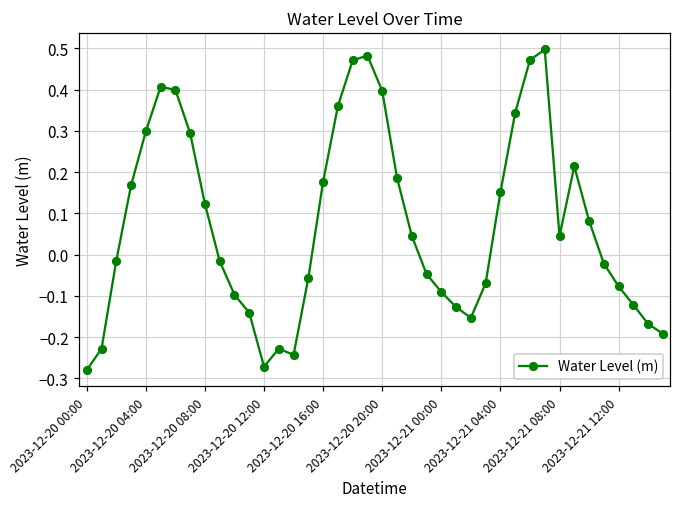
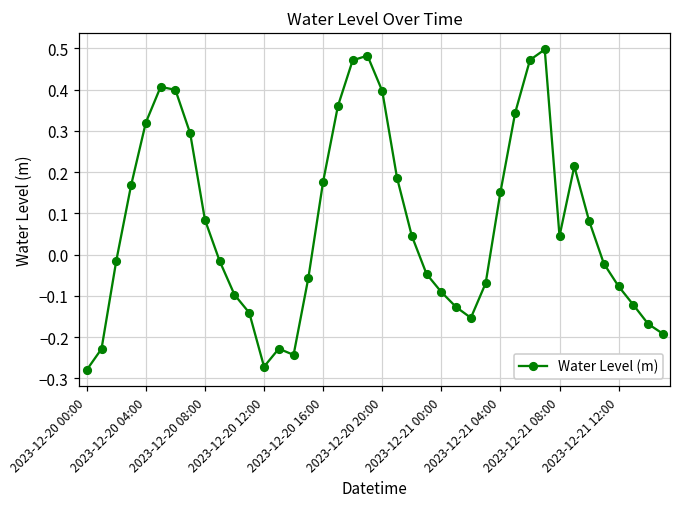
  {
    "2023-12-20 00:00": -0.28,
-   "2023-12-20 04:00": 0.30,
-   "2023-12-20 08:00": 0.12,
+   "2023-12-20 04:00": 0.32,
+   "2023-12-20 08:00": 0.08,
    "2023-12-20 12:00": -0.27,
    "2023-12-20 16:00": 0.18,
    "2023-12-20 20:00": 0.40,
    "2023-12-21 00:00": -0.09,
    "2023-12-21 04:00": 0.15,
    "2023-12-21 08:00": 0.05,
    "2023-12-21 12:00": -0.08
  }
